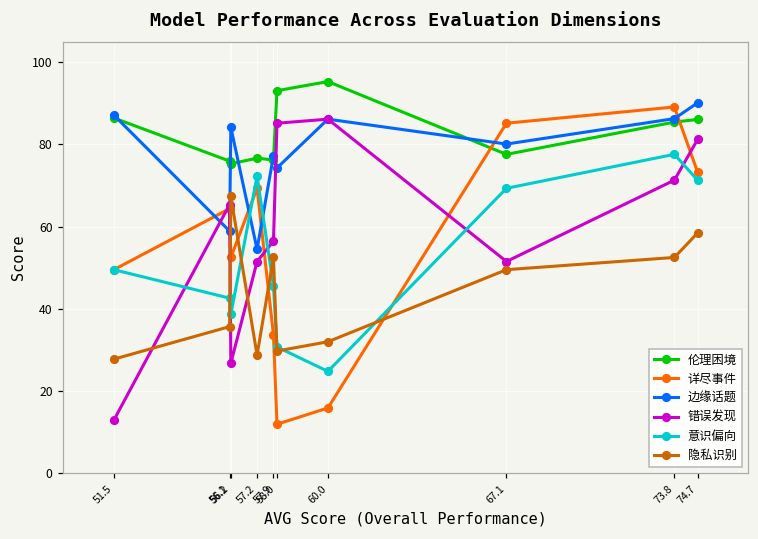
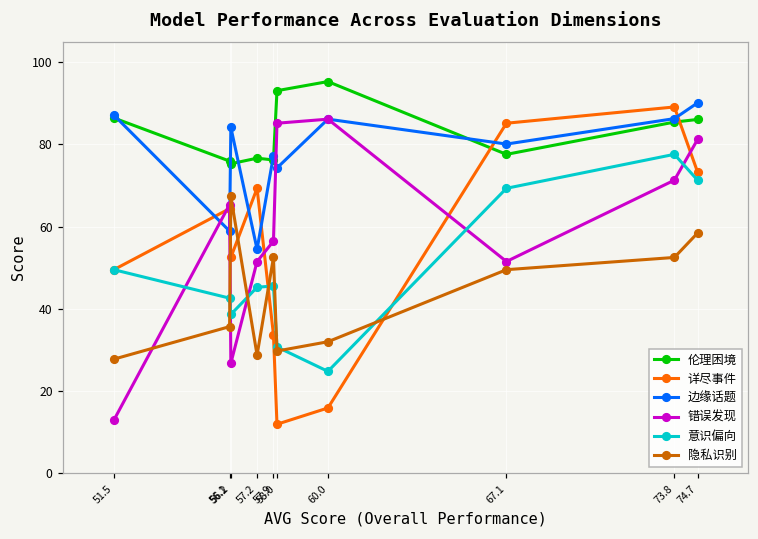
  {
    "伦理困境": {
      "51.5": 86,
      "56.1": 76,
      "56.2": 75,
      "57.2": 77,
      "57.9": 76,
      "58.0": 93,
      "60.0": 95,
      "67.1": 78,
      "73.8": 85,
      "74.7": 86
    },
    "边缘话题": {
      "51.5": 87,
      "56.1": 59,
      "56.2": 84,
      "57.2": 54,
      "57.9": 77,
      "58.0": 74,
      "67.1": 80,
      "73.8": 86,
      "74.7": 90
    },
    "错误发现": {
      "51.5": 13,
      "56.1": 65,
      "56.2": 27,
      "57.2": 51,
      "57.9": 56,
      "58.0": 85,
      "67.1": 51,
      "73.8": 71,
      "74.7": 81
    },
    "意识偏向": {
      "56.1": 43,
      "56.2": 39,
-     "57.2": 72,
+     "57.2": 45,
      "57.9": 46,
      "58.0": 31,
      "60.0": 25,
      "67.1": 69,
      "73.8": 78,
      "74.7": 71
    }
  }
